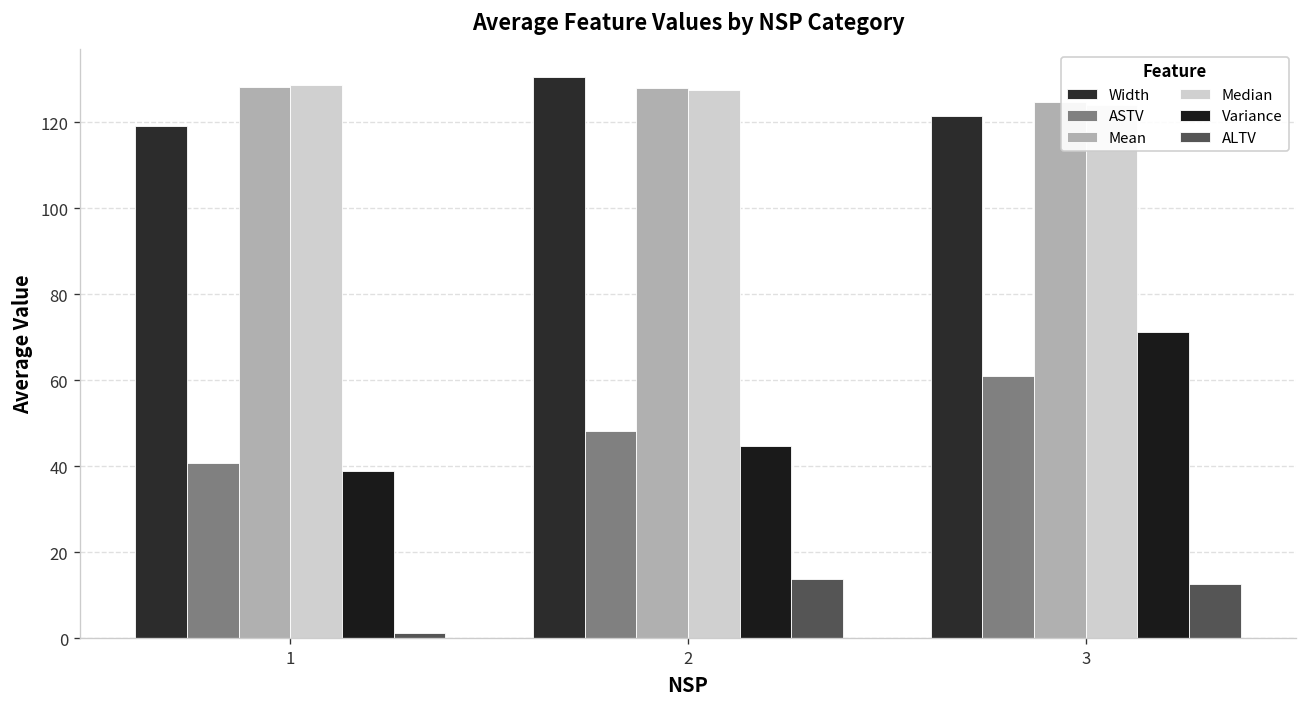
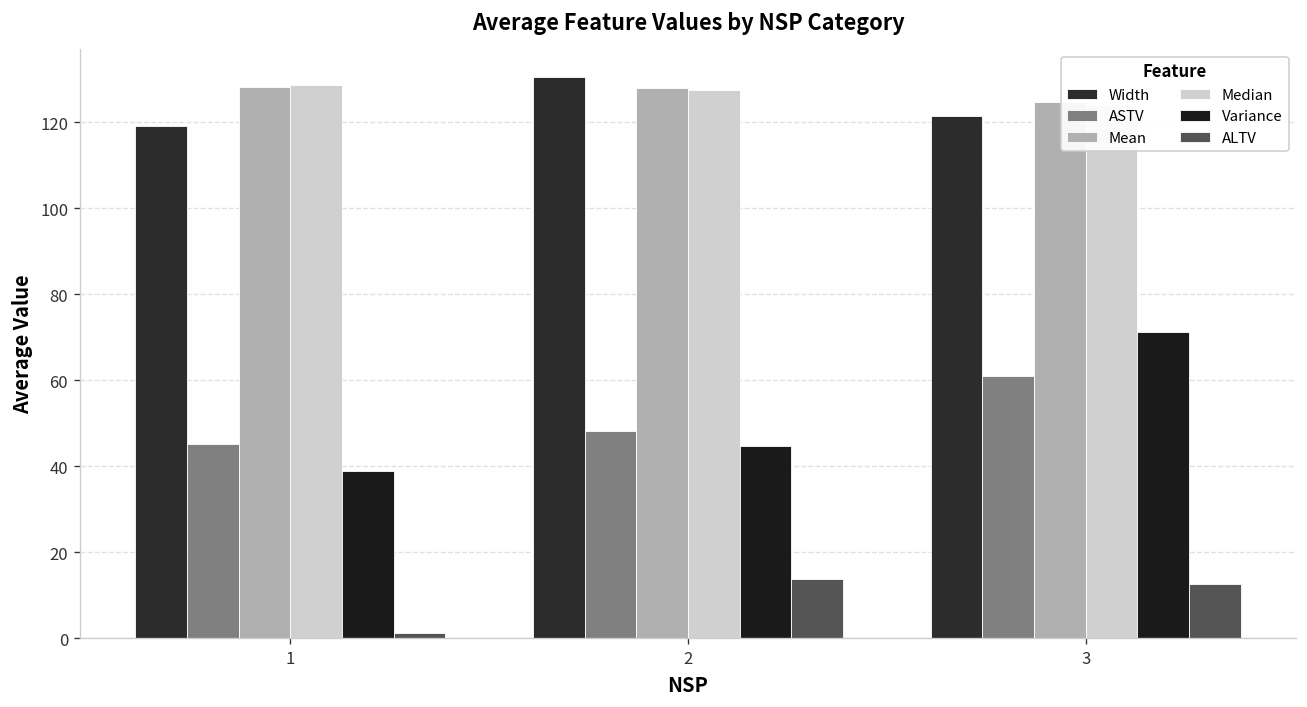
  {
    "ASTV": {
-     "1": 41,
+     "1": 45,
      "2": 48,
      "3": 61
    },
    "ALTV": {
      "1": 1,
      "2": 14,
      "3": 13
    }
  }
